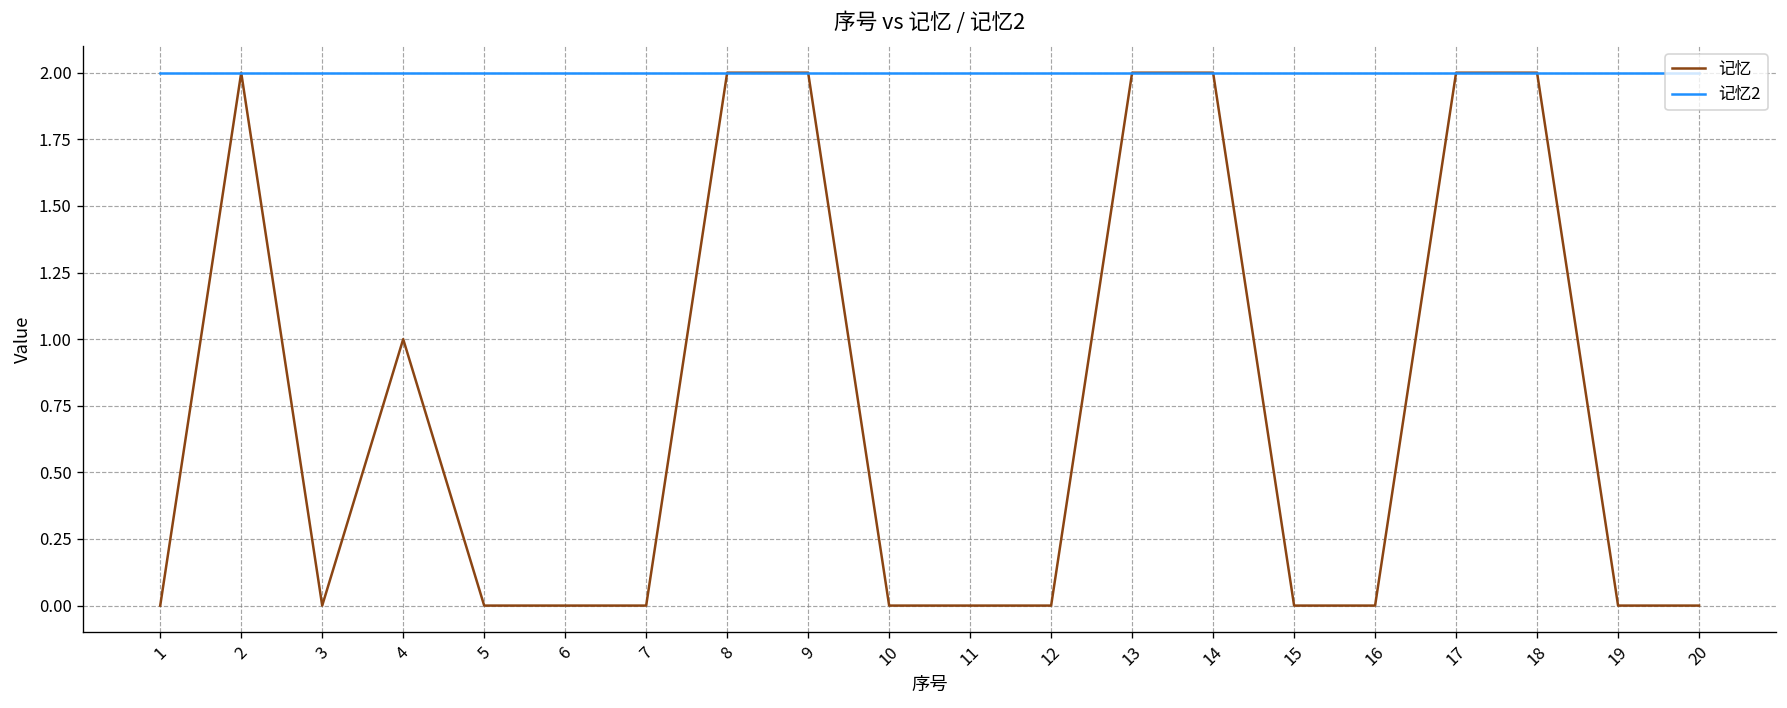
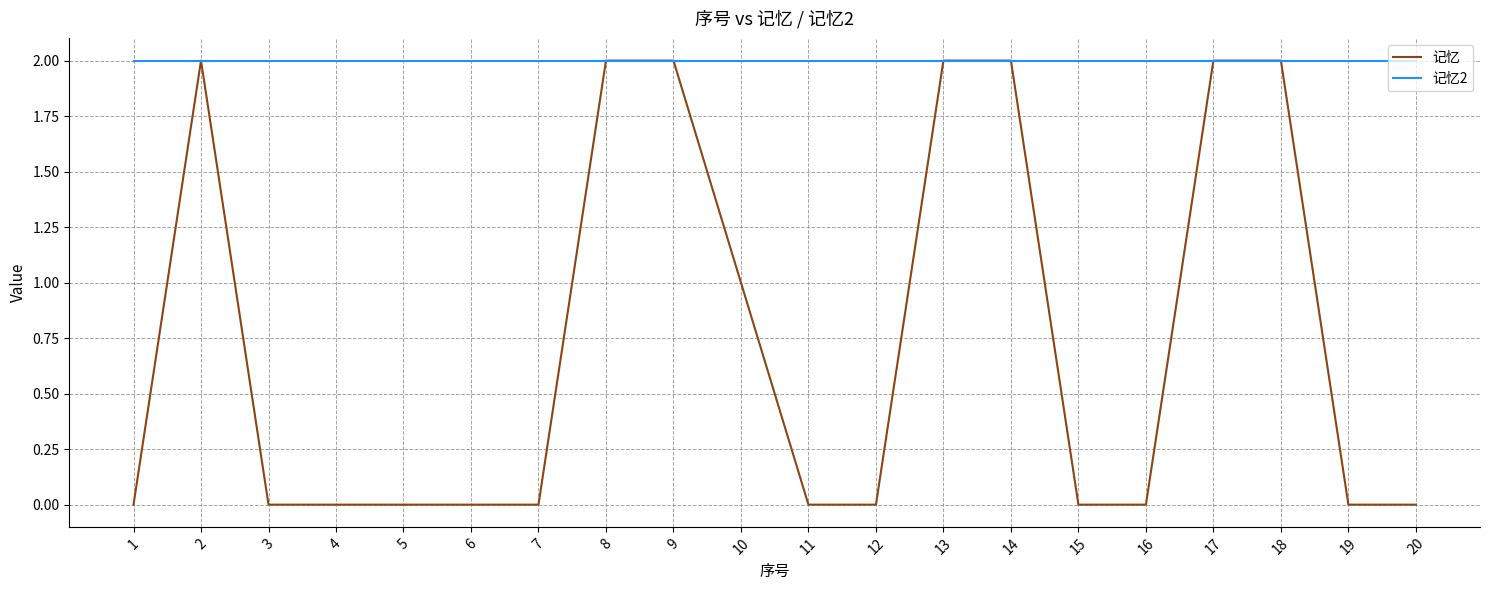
  {
    "记忆": {
      "1": 0,
      "3": 0,
-     "4": 1,
+     "4": 0,
      "5": 0,
      "6": 0,
      "7": 0,
-     "10": 0,
+     "10": 1,
      "11": 0,
      "12": 0,
      "15": 0,
      "16": 0,
      "19": 0,
      "20": 0
    },
    "记忆2": {
      "1": 2,
      "3": 2,
      "4": 2,
      "5": 2,
      "6": 2,
      "7": 2,
      "10": 2,
      "11": 2,
      "12": 2,
      "15": 2,
      "16": 2,
      "19": 2
    }
  }
